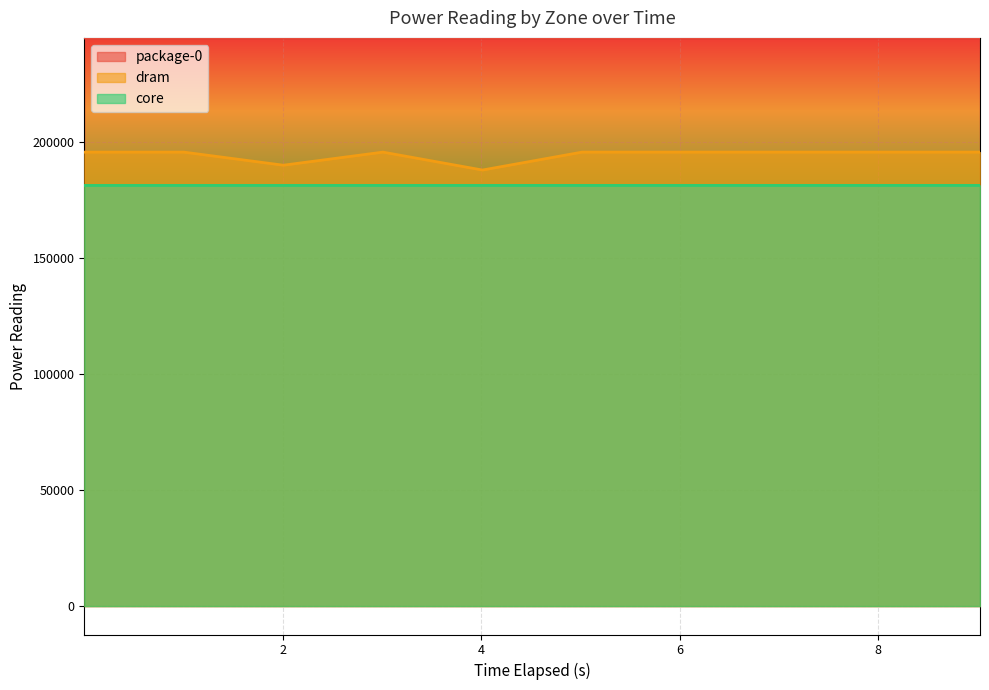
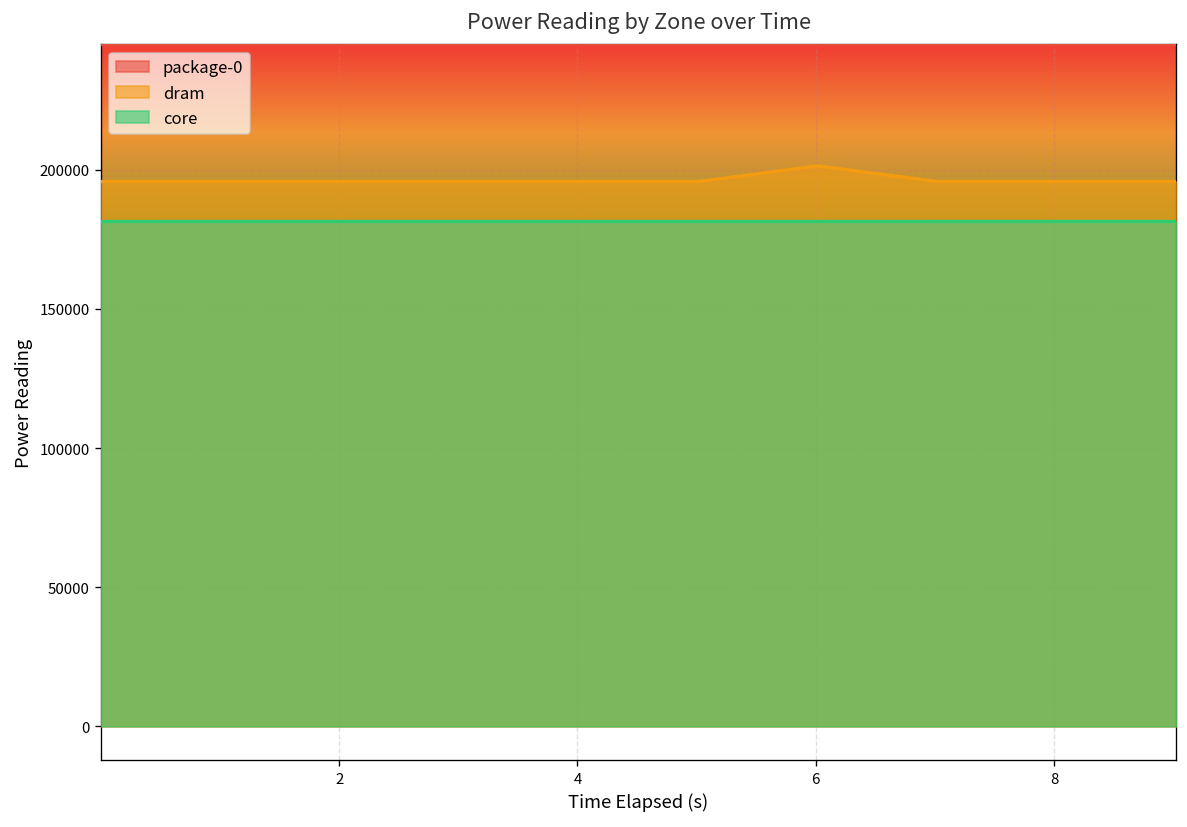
  {
    "package-0": {
      "2": 245000,
      "4": 245000,
      "6": 245000
    },
    "dram": {
-     "2": 190000,
-     "4": 188000,
-     "6": 196000
+     "2": 196000,
+     "4": 196000,
+     "6": 201000
    },
    "core": {
      "2": 181000,
      "4": 181000,
      "6": 181000
    }
  }
